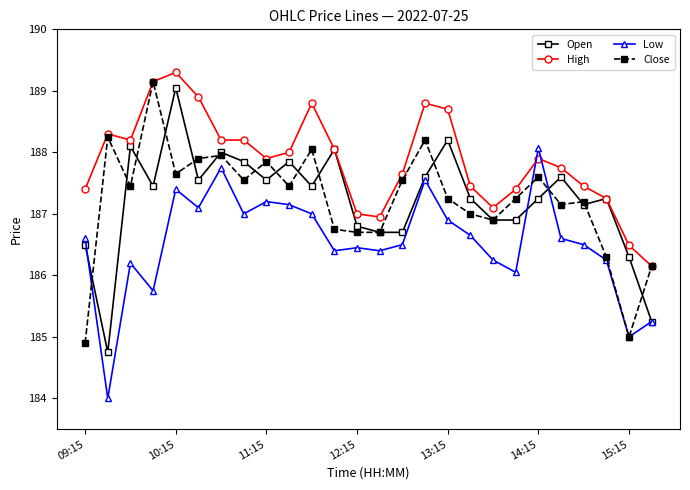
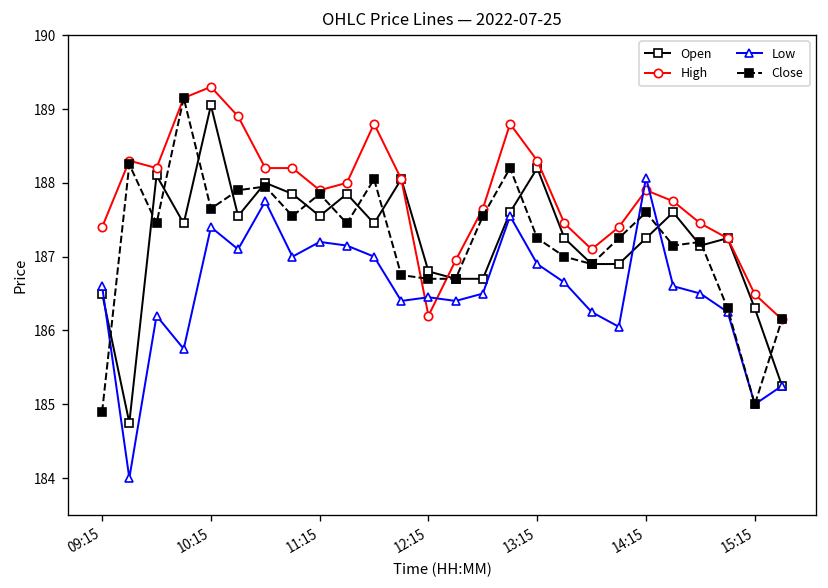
  {
    "High": {
      "09:15": 187.4,
      "10:15": 189.3,
      "11:15": 187.9,
-     "12:15": 187.0,
-     "13:15": 188.7,
+     "12:15": 186.2,
+     "13:15": 188.3,
      "14:15": 187.9,
      "15:15": 186.5
    },
    "Low": {
      "09:15": 186.6,
      "10:15": 187.4,
      "11:15": 187.2,
      "12:15": 186.5,
      "13:15": 186.9,
      "14:15": 188.1
    }
  }
